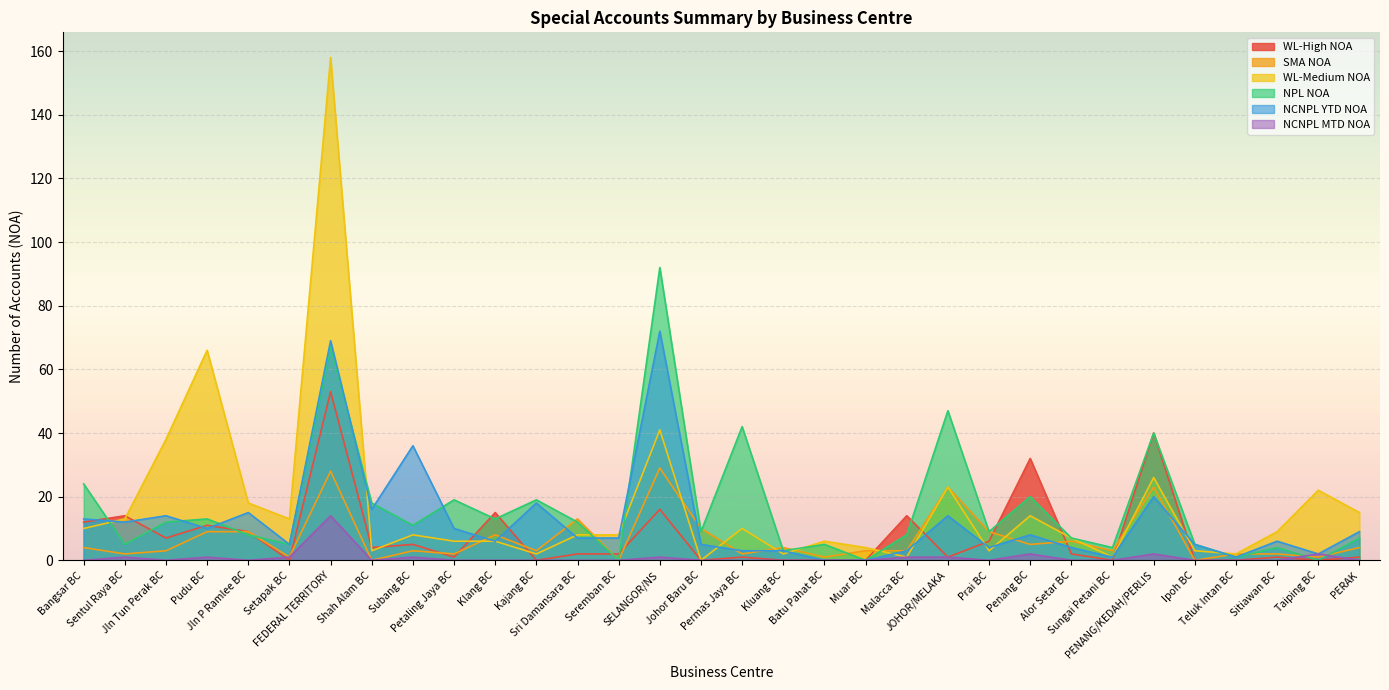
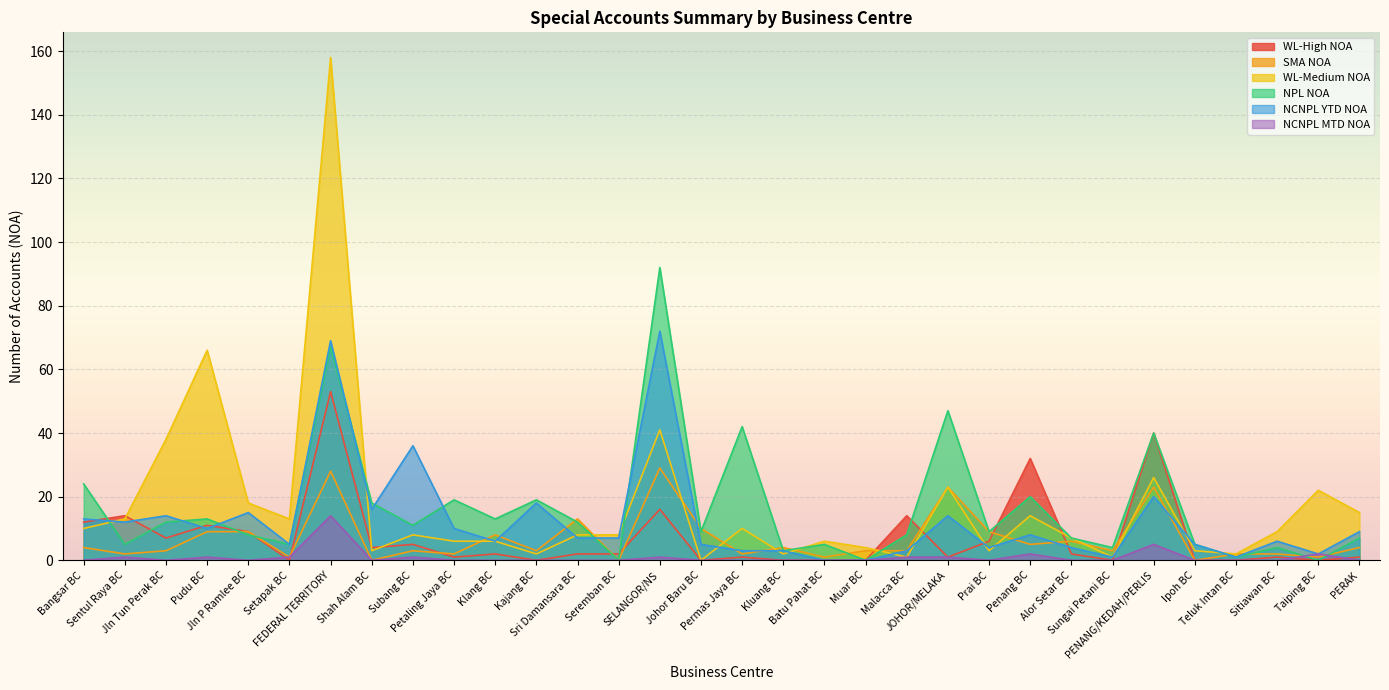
  {
    "WL-High NOA": {
      "Bangsar BC": 12,
      "Sentul Raya BC": 14,
      "Jln Tun Perak BC": 7,
      "Pudu BC": 11,
      "Setapak BC": 0,
      "FEDERAL TERRITORY": 53,
      "Shah Alam BC": 4,
      "Subang BC": 5,
      "Petaling Jaya BC": 1,
-     "Klang BC": 15,
+     "Klang BC": 2,
      "Sri Damansara BC": 2,
      "Seremban BC": 2,
      "SELANGOR/NS": 16,
      "Permas Jaya BC": 1,
      "Malacca BC": 14,
      "Prai BC": 6,
      "Penang BC": 32,
      "Alor Setar BC": 2,
      "Sitiawan BC": 1,
      "PERAK": 1
    },
    "NPL NOA": {
      "Bangsar BC": 24,
      "Sentul Raya BC": 5,
      "Jln Tun Perak BC": 12,
      "Pudu BC": 13,
      "Jln P Ramlee BC": 8,
      "FEDERAL TERRITORY": 67,
      "Shah Alam BC": 18,
      "Subang BC": 11,
      "Petaling Jaya BC": 19,
      "Klang BC": 13,
      "Kajang BC": 19,
      "Sri Damansara BC": 12,
      "SELANGOR/NS": 92,
      "Johor Baru BC": 9,
      "Permas Jaya BC": 42,
      "Batu Pahat BC": 5,
      "Malacca BC": 8,
      "JOHOR/MELAKA": 47,
      "Penang BC": 20,
      "Sungai Petani BC": 4,
      "Sitiawan BC": 4,
      "PERAK": 7
    },
    "NCNPL YTD NOA": {
      "Bangsar BC": 13,
      "Sentul Raya BC": 12,
      "Jln Tun Perak BC": 14,
      "Pudu BC": 10,
      "Jln P Ramlee BC": 15,
      "FEDERAL TERRITORY": 69,
      "Shah Alam BC": 16,
      "Subang BC": 36,
      "Petaling Jaya BC": 10,
      "Kajang BC": 18,
      "Sri Damansara BC": 7,
      "Seremban BC": 7,
      "SELANGOR/NS": 72,
      "Johor Baru BC": 5,
      "Permas Jaya BC": 3,
      "JOHOR/MELAKA": 14,
      "Prai BC": 4,
      "Penang BC": 8,
      "Alor Setar BC": 4,
      "PENANG/KEDAH/PERLIS": 20,
      "Sitiawan BC": 6,
      "PERAK": 9
    },
    "NCNPL MTD NOA": {
      "Bangsar BC": 0,
      "Sentul Raya BC": 1,
      "Jln Tun Perak BC": 0,
      "Pudu BC": 1,
      "Jln P Ramlee BC": 0,
      "FEDERAL TERRITORY": 14,
      "Subang BC": 1,
      "Petaling Jaya BC": 0,
      "Klang BC": 0,
      "Sri Damansara BC": 0,
      "SELANGOR/NS": 1,
      "Permas Jaya BC": 0,
      "Prai BC": 0,
      "Penang BC": 2,
      "Alor Setar BC": 0,
-     "PENANG/KEDAH/PERLIS": 2,
+     "PENANG/KEDAH/PERLIS": 5,
      "Sitiawan BC": 0,
      "PERAK": 0
    }
  }
